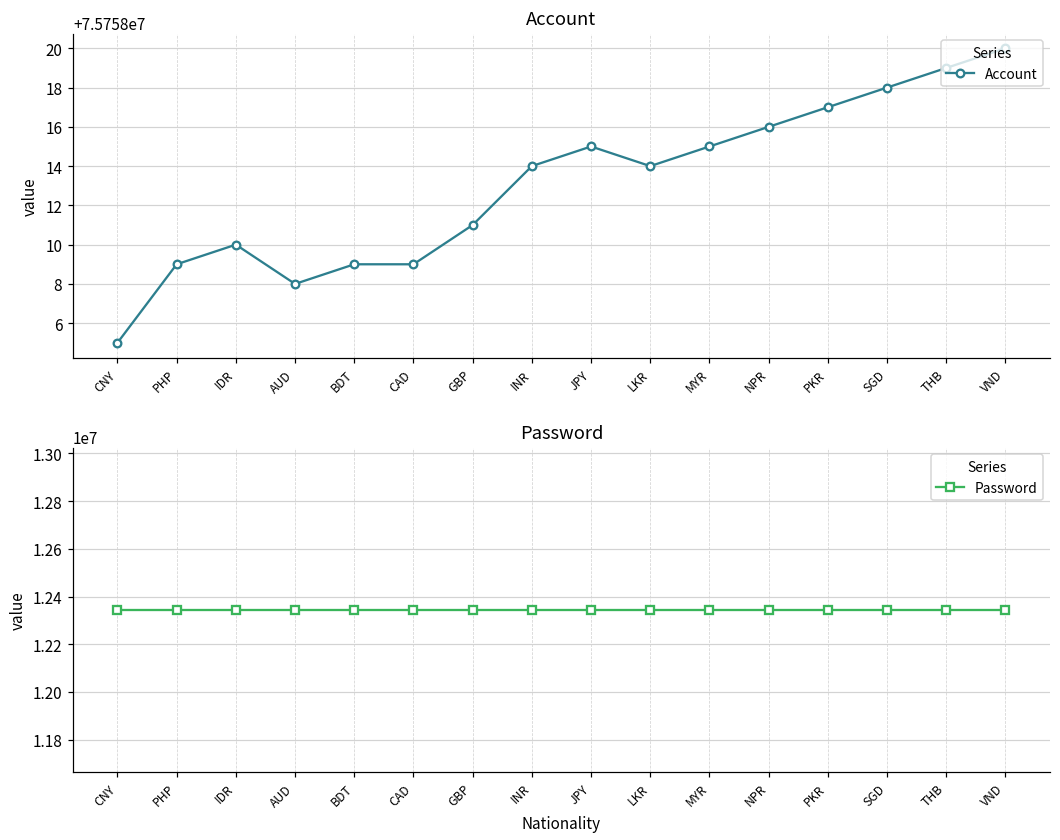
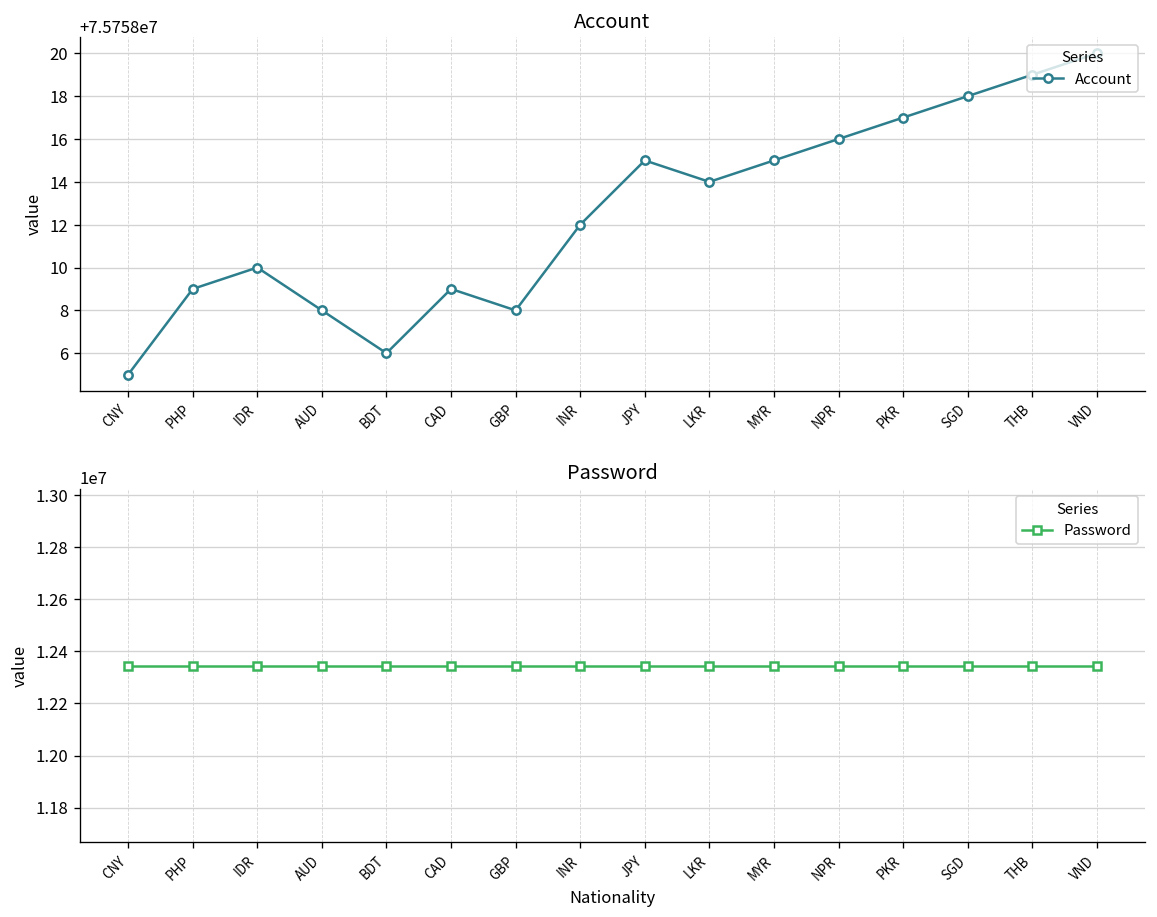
  {
    "Account": {
      "CNY": 75758005,
      "PHP": 75758009,
      "IDR": 75758010,
      "AUD": 75758008,
-     "BDT": 75758009,
+     "BDT": 75758006,
      "CAD": 75758009,
-     "GBP": 75758011,
-     "INR": 75758014,
+     "GBP": 75758008,
+     "INR": 75758012,
      "JPY": 75758015,
      "LKR": 75758014,
      "MYR": 75758015,
      "NPR": 75758016,
      "PKR": 75758017,
      "SGD": 75758018
    },
    "Password": {
      "CNY": 12350000,
      "PHP": 12350000,
      "IDR": 12350000,
      "AUD": 12350000,
      "BDT": 12350000,
      "CAD": 12350000,
      "GBP": 12350000,
      "INR": 12350000,
      "JPY": 12350000,
      "LKR": 12350000,
      "MYR": 12350000,
      "NPR": 12350000,
      "PKR": 12350000,
      "SGD": 12350000,
      "THB": 12350000,
      "VND": 12350000
    }
  }
